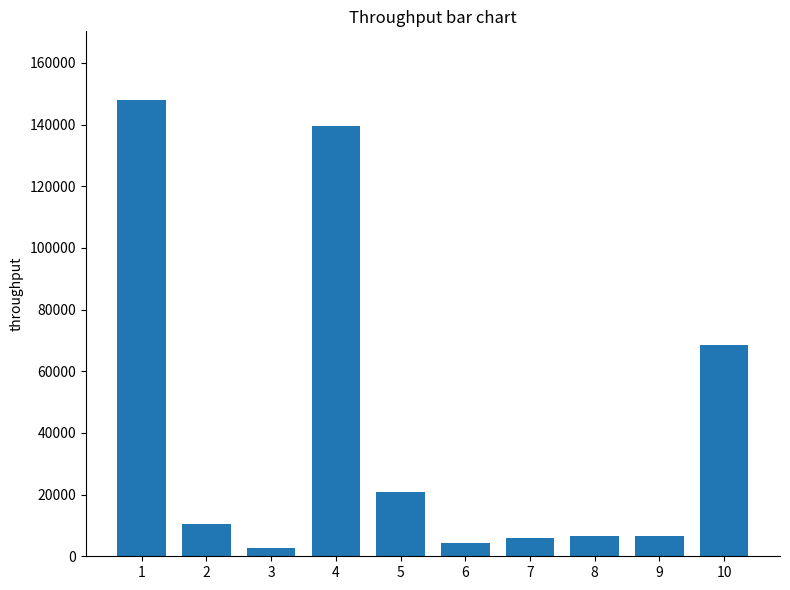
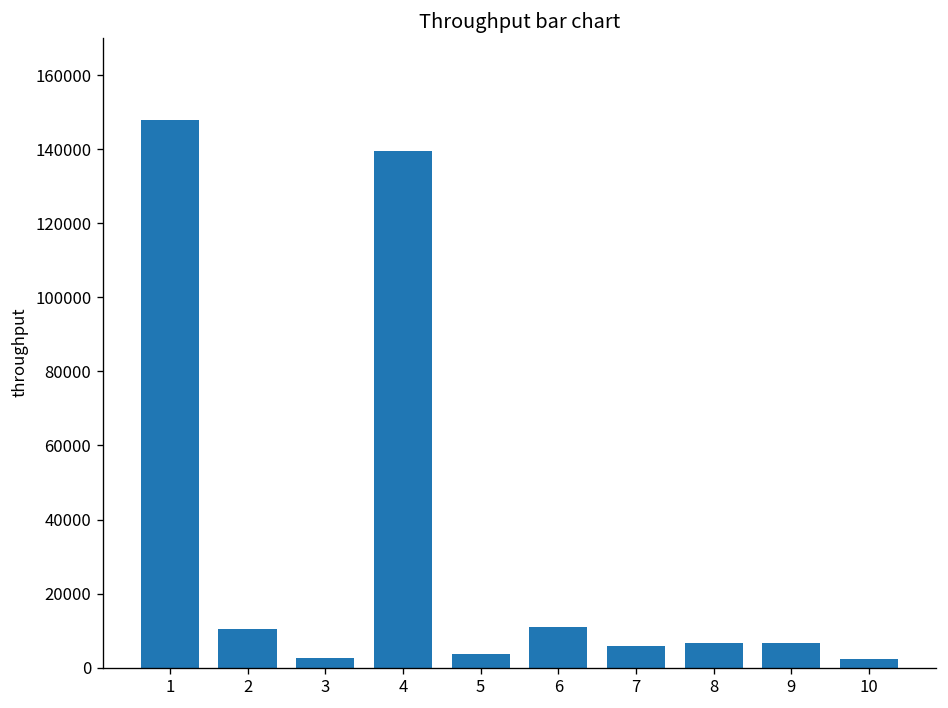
  {
    "1": 148000,
    "2": 10000,
    "3": 3000,
    "4": 139000,
-   "5": 21000,
-   "6": 4000,
+   "5": 4000,
+   "6": 11000,
    "7": 6000,
    "8": 7000,
    "9": 6000,
-   "10": 68000
+   "10": 2000
  }
